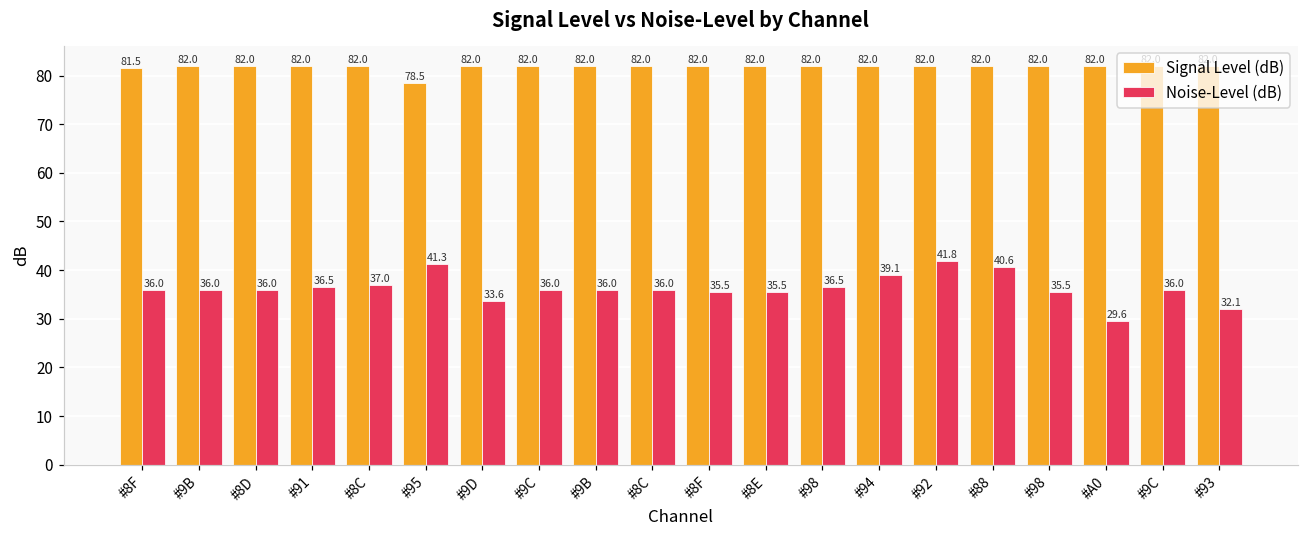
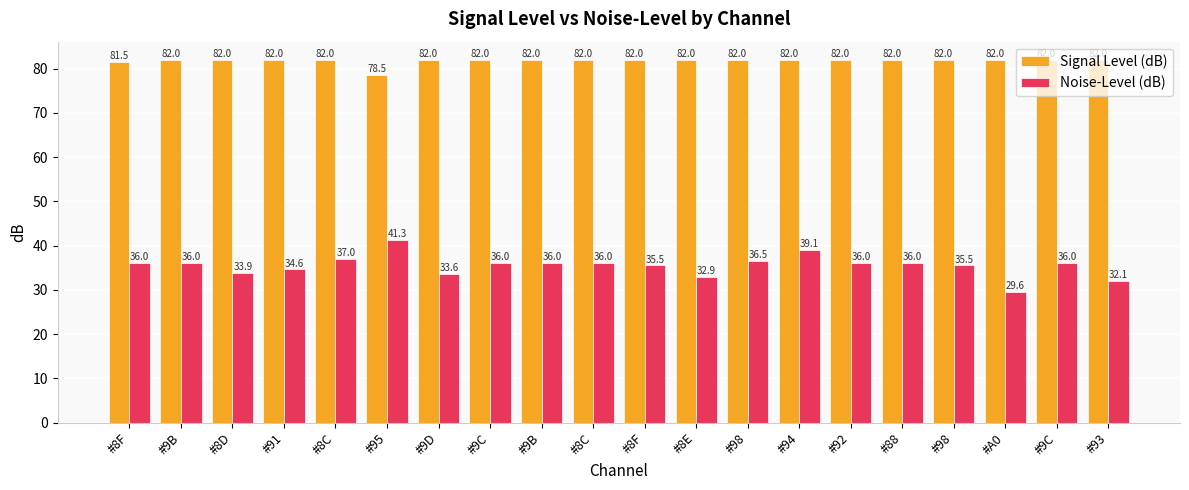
  {
    "Signal Level (dB)": {
      "#8D": 82.0,
      "#91": 82.0,
      "#95": 78.5,
      "#9D": 82.0,
      "#8E": 82.0,
      "#94": 82.0,
      "#92": 82.0,
      "#88": 82.0,
      "#A0": 82.0
    },
    "Noise-Level (dB)": {
-     "#8D": 36.0,
-     "#91": 36.5,
+     "#8D": 33.9,
+     "#91": 34.6,
      "#95": 41.3,
      "#9D": 33.6,
-     "#8E": 35.5,
+     "#8E": 32.9,
      "#94": 39.1,
-     "#92": 41.8,
-     "#88": 40.6,
+     "#92": 36.0,
+     "#88": 36.0,
      "#A0": 29.6,
      "#93": 32.1
    }
  }
